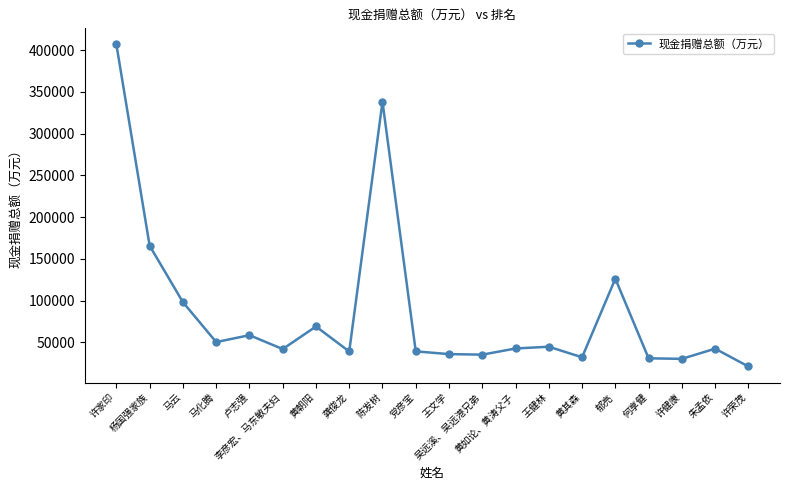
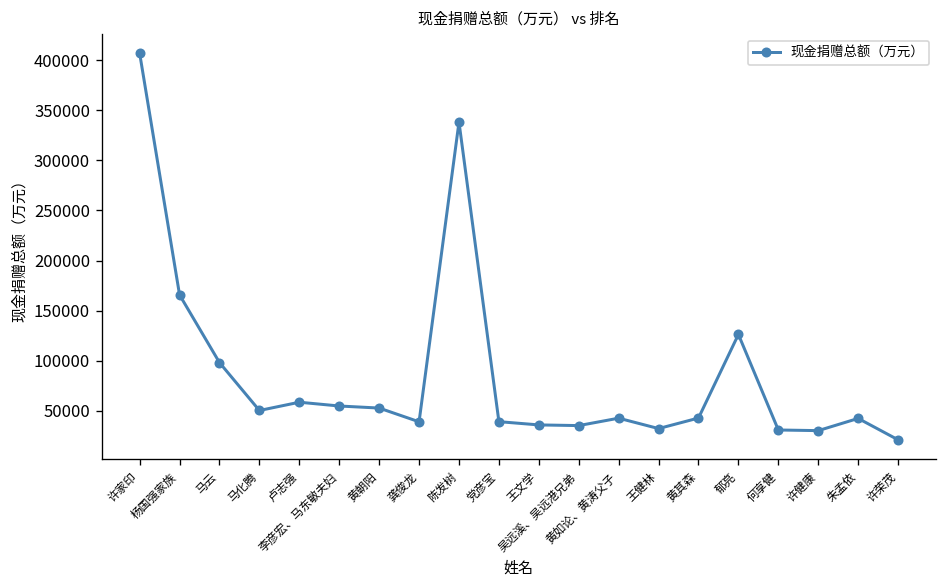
  {
    "许家印": 410000,
    "杨国强家族": 170000,
    "马云": 100000,
    "马化腾": 50000,
    "卢志强": 60000,
-   "李彦宏、马东敏夫妇": 40000,
-   "黄朝阳": 70000,
+   "李彦宏、马东敏夫妇": 50000,
+   "黄朝阳": 50000,
    "龚俊龙": 40000,
    "陈发树": 340000,
    "党彦宝": 40000,
    "王文学": 40000,
    "吴远溪、吴远港兄弟": 40000,
    "黄如论、黄涛父子": 40000,
-   "王健林": 40000,
-   "黄其森": 30000,
+   "王健林": 30000,
+   "黄其森": 40000,
    "郁亮": 130000,
    "何享健": 30000,
    "许健康": 30000,
    "朱孟依": 40000,
    "许荣茂": 20000
  }
